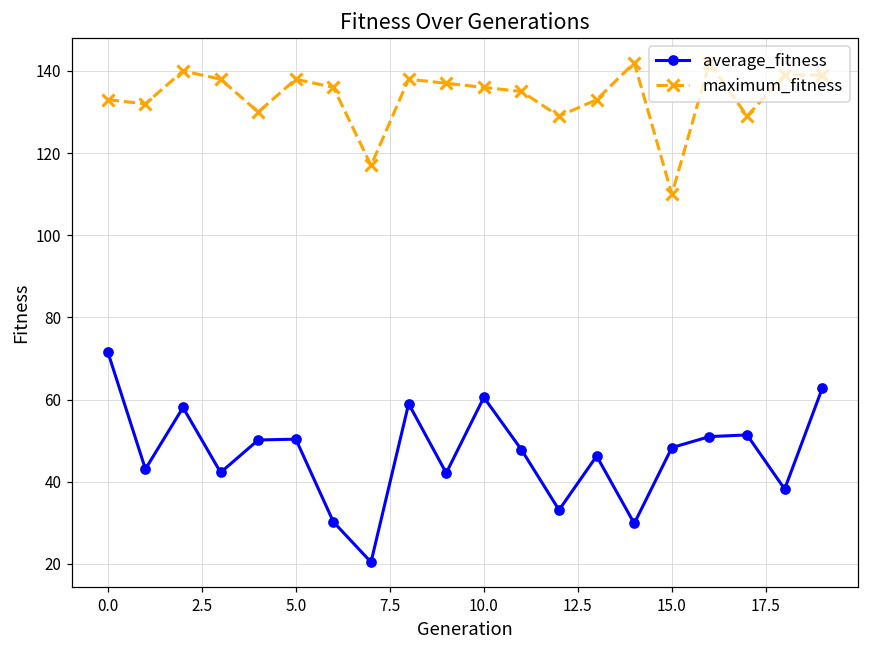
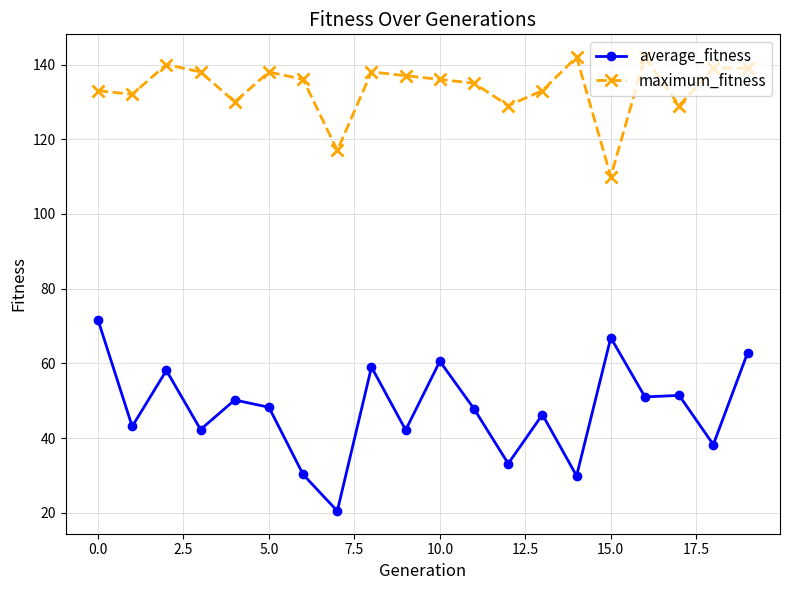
  {
    "average_fitness": {
      "0.0": 72,
-     "5.0": 50,
+     "5.0": 48,
      "10.0": 61,
-     "15.0": 48
+     "15.0": 67
    },
    "maximum_fitness": {
      "0.0": 133,
      "5.0": 138,
      "10.0": 136,
      "15.0": 110
    }
  }
